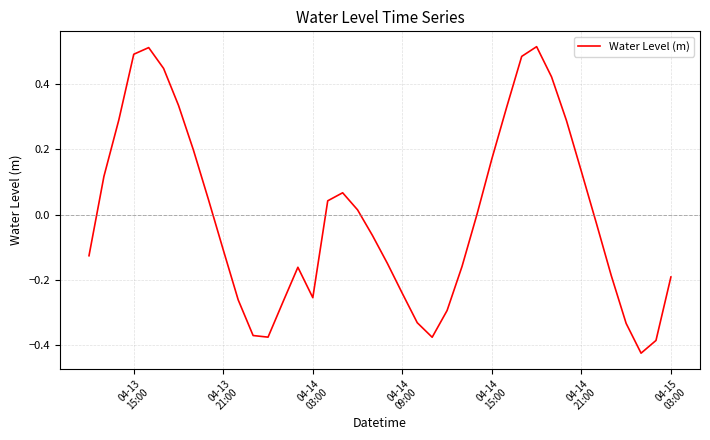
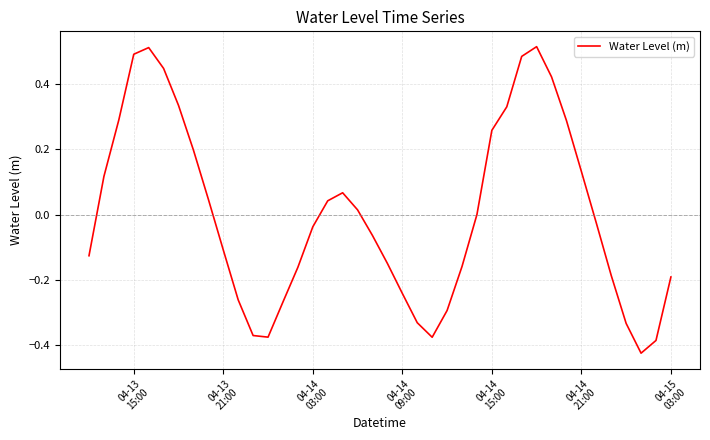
  {
    "04-13 15:00": 0.49,
    "04-13 21:00": -0.11,
-   "04-14 03:00": -0.25,
+   "04-14 03:00": -0.04,
    "04-14 09:00": -0.24,
-   "04-14 15:00": 0.17,
+   "04-14 15:00": 0.26,
    "04-14 21:00": 0.13,
    "04-15 03:00": -0.19
  }
